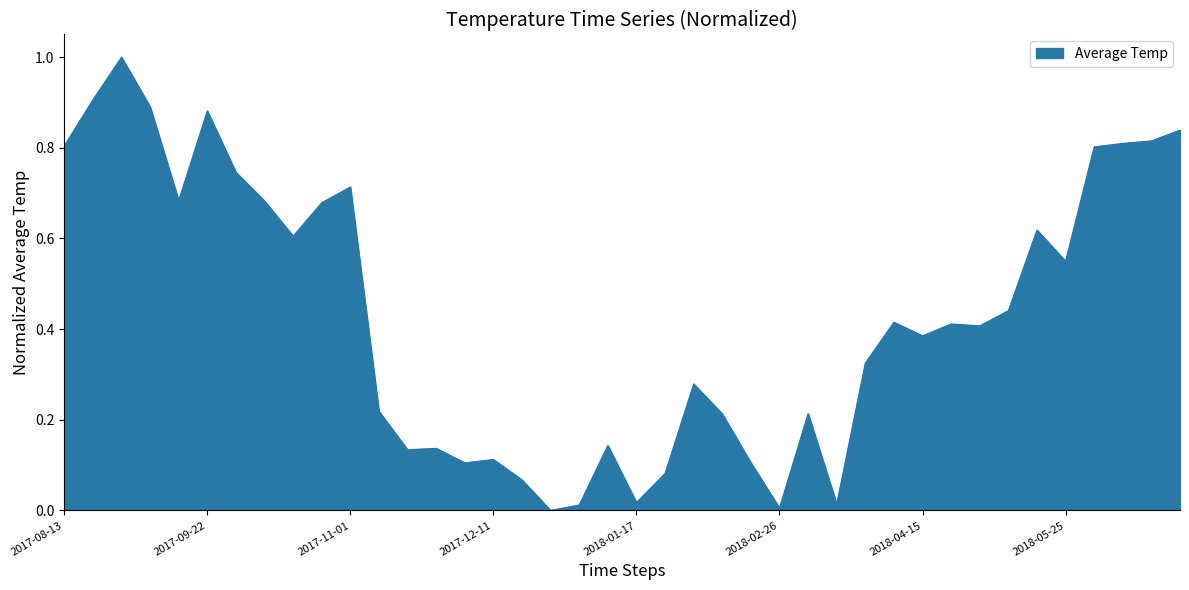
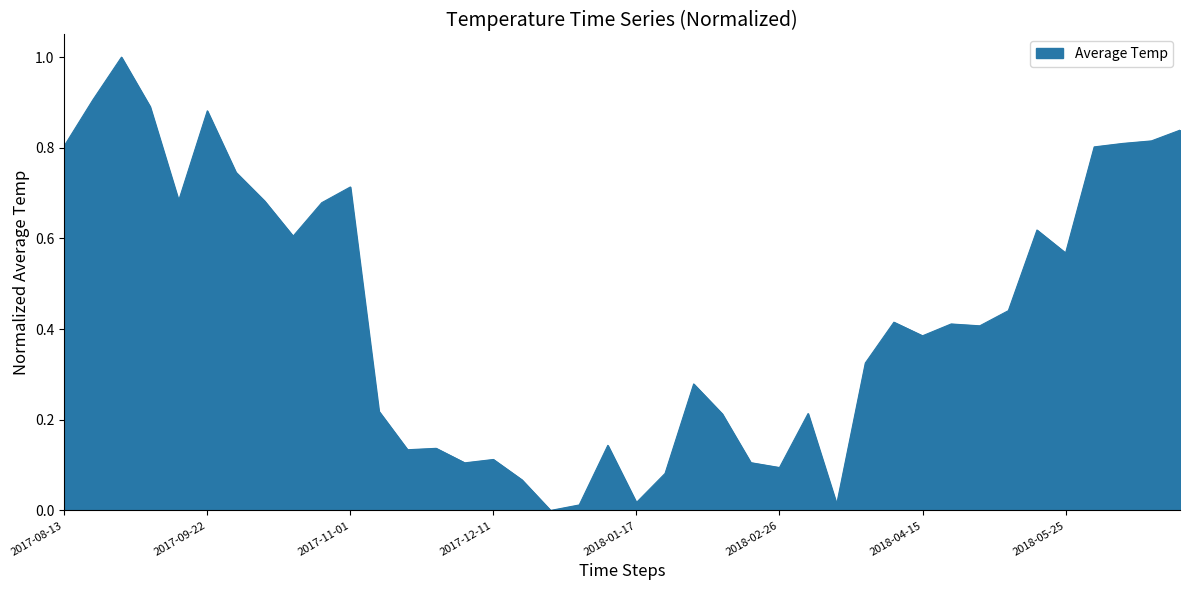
  {
    "2017-08-13": 0.80,
    "2017-09-22": 0.88,
    "2017-11-01": 0.71,
    "2017-12-11": 0.11,
    "2018-01-17": 0.02,
-   "2018-02-26": 0.01,
+   "2018-02-26": 0.09,
    "2018-04-15": 0.39,
-   "2018-05-25": 0.55
+   "2018-05-25": 0.57
  }
